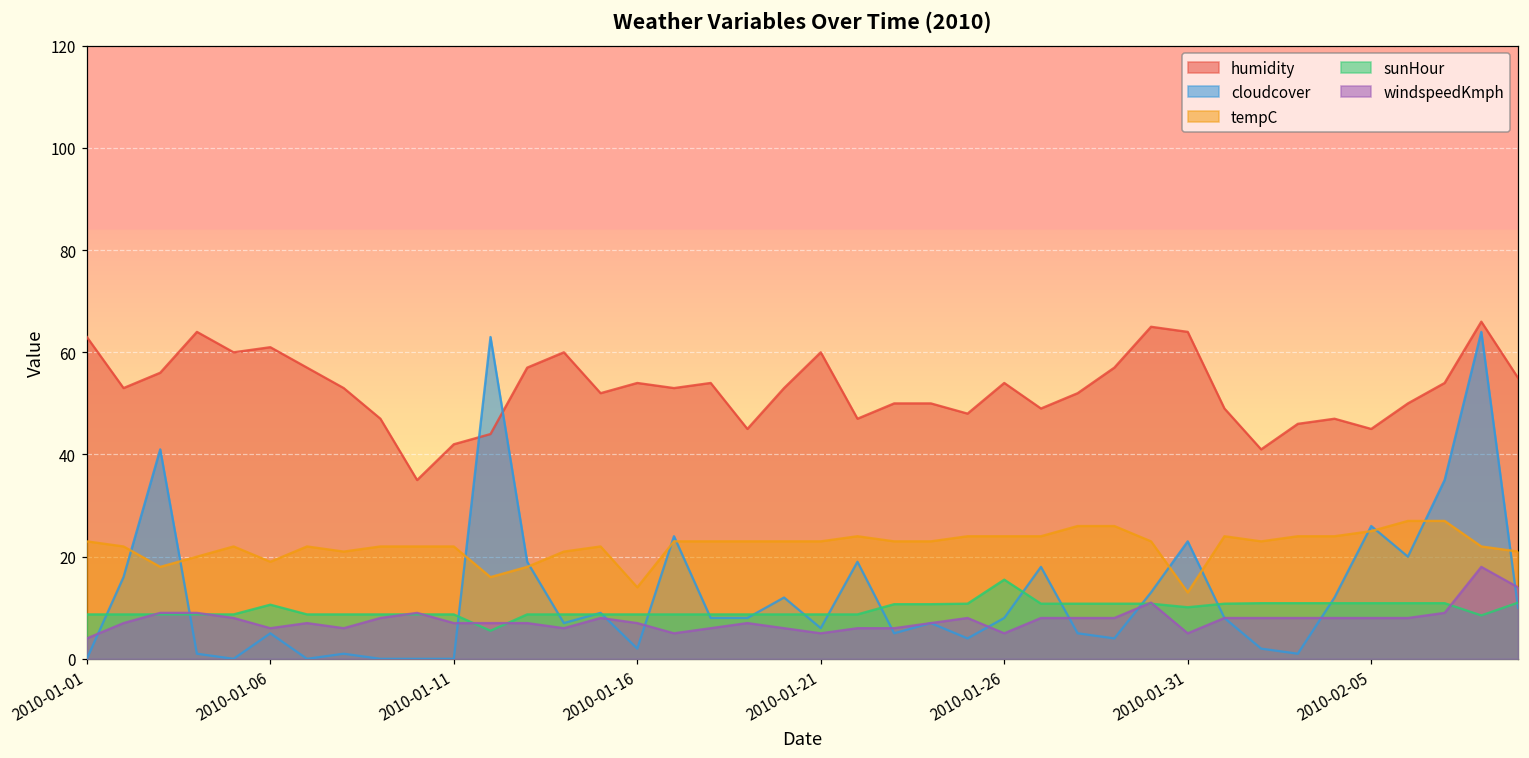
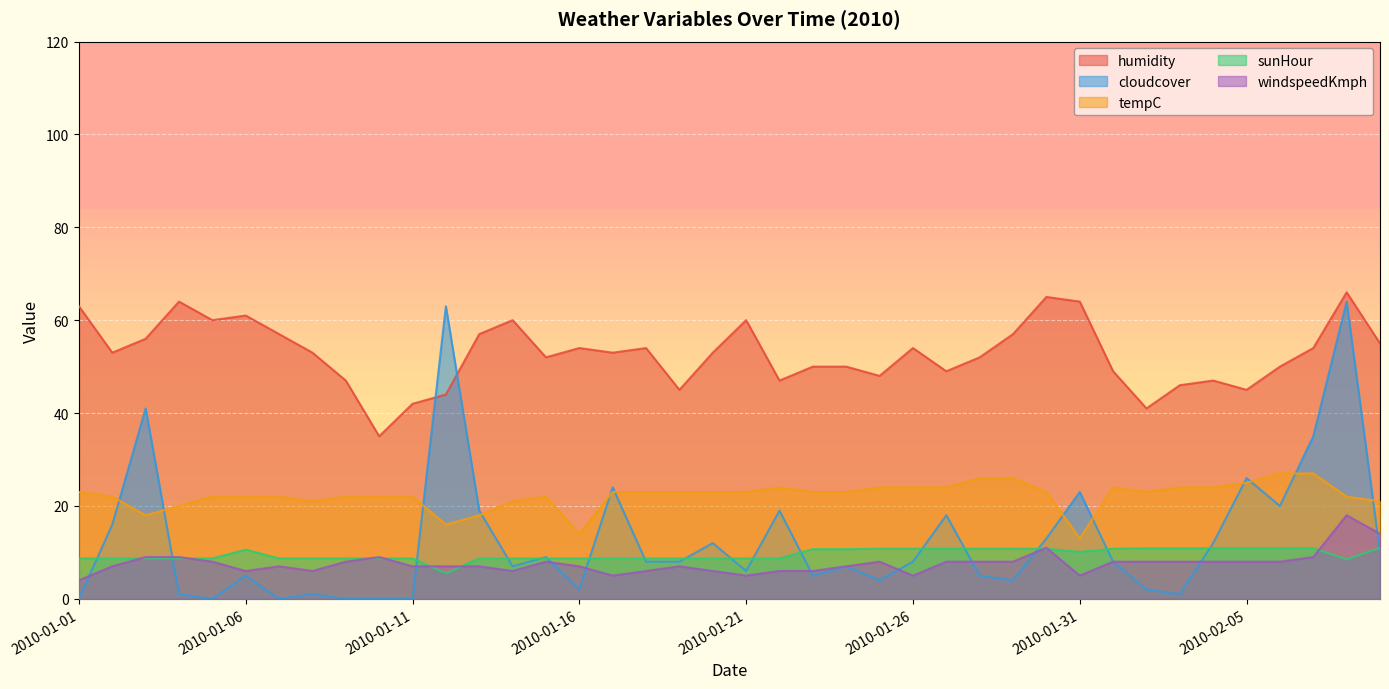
  {
    "humidity": {
      "2010-01-01": 63,
      "2010-01-06": 61,
      "2010-01-11": 42,
      "2010-01-16": 54,
      "2010-01-21": 60,
      "2010-01-26": 54,
      "2010-01-31": 64,
      "2010-02-05": 45
    },
    "cloudcover": {
      "2010-01-01": 0,
      "2010-01-06": 5,
      "2010-01-11": 0,
      "2010-01-16": 2,
      "2010-01-21": 6,
      "2010-01-26": 8,
      "2010-01-31": 23,
      "2010-02-05": 26
    },
    "tempC": {
      "2010-01-01": 23,
-     "2010-01-06": 19,
+     "2010-01-06": 22,
      "2010-01-11": 22,
      "2010-01-16": 14,
      "2010-01-21": 23,
      "2010-01-26": 24,
      "2010-01-31": 13,
      "2010-02-05": 25
    },
    "sunHour": {
      "2010-01-01": 9,
      "2010-01-06": 11,
      "2010-01-11": 9,
      "2010-01-16": 9,
      "2010-01-21": 9,
-     "2010-01-26": 16,
+     "2010-01-26": 11,
      "2010-01-31": 10,
      "2010-02-05": 11
    },
    "windspeedKmph": {
      "2010-01-01": 4,
      "2010-01-06": 6,
      "2010-01-11": 7,
      "2010-01-16": 7,
      "2010-01-21": 5,
      "2010-01-26": 5,
      "2010-01-31": 5,
      "2010-02-05": 8
    }
  }
